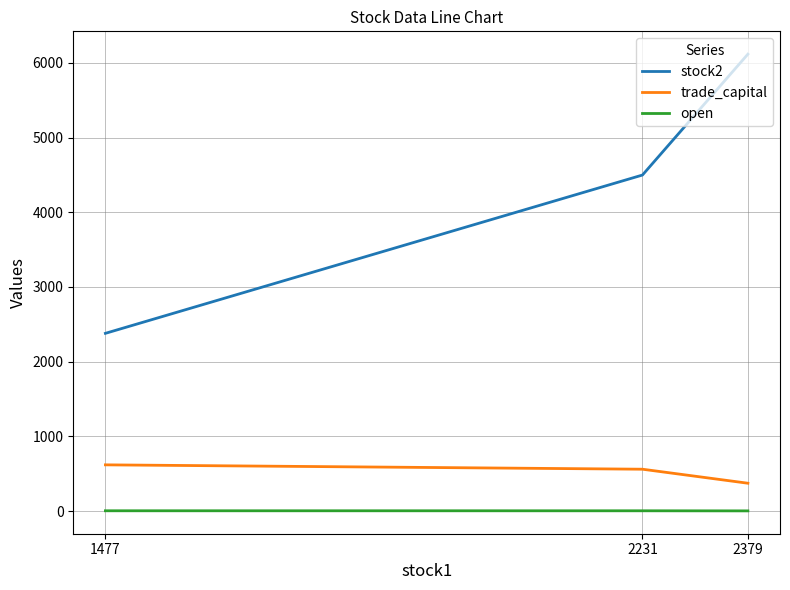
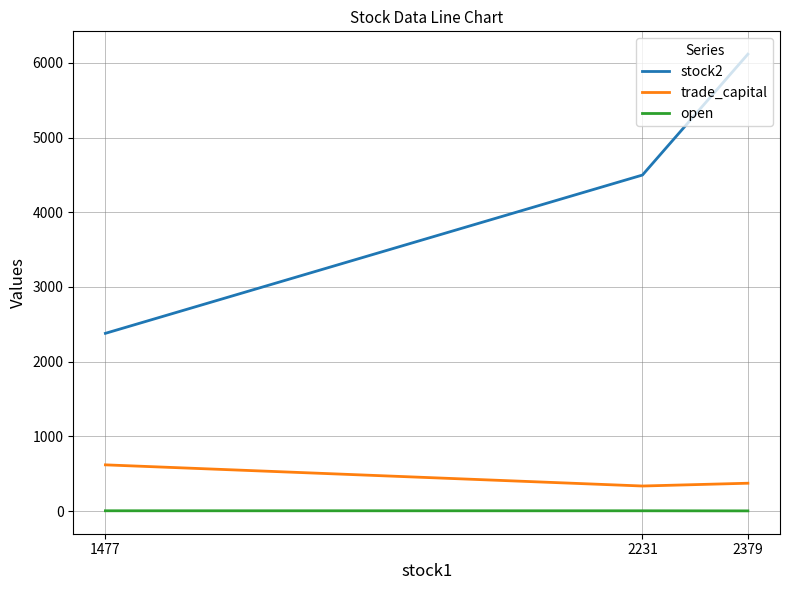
  {
    "stock2": {
      "1477": 2400,
      "2231": 4500
    },
    "trade_capital": {
      "1477": 600,
-     "2231": 600,
+     "2231": 300,
      "2379": 400
    },
    "open": {
      "1477": 0,
      "2231": 0,
      "2379": 0
    }
  }
